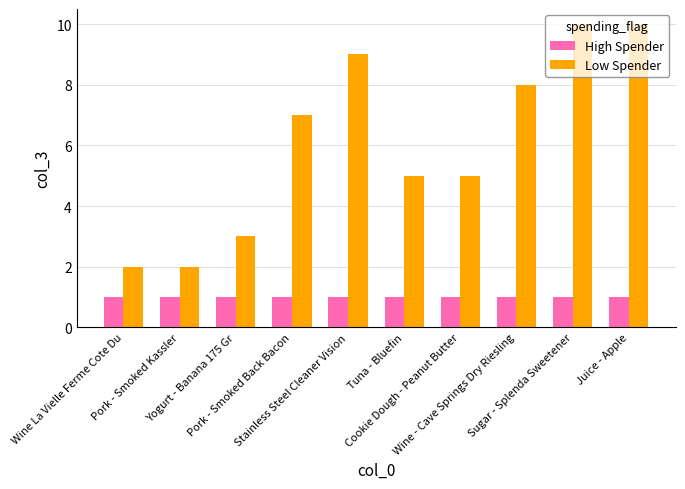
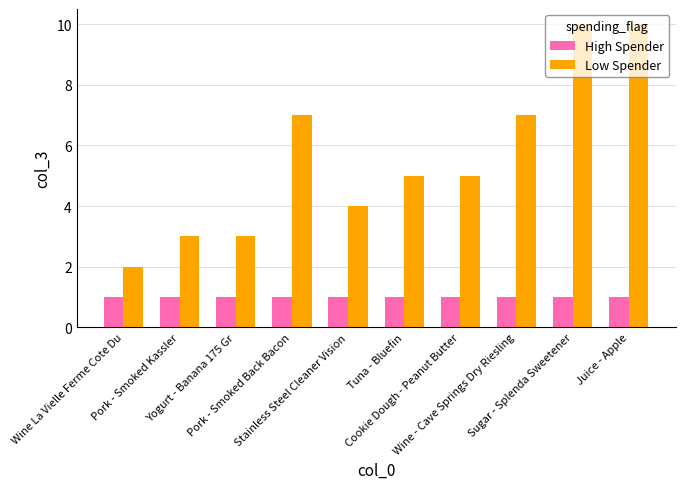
  {
    "High Spender": {
      "Wine La Vielle Ferme Cote Du": 1,
      "Pork - Smoked Kassler": 1,
      "Yogurt - Banana 175 Gr": 1,
      "Pork - Smoked Back Bacon": 1,
      "Stainless Steel Cleaner Vision": 1,
      "Tuna - Bluefin": 1,
      "Cookie Dough - Peanut Butter": 1,
      "Wine - Cave Springs Dry Riesling": 1,
      "Sugar - Splenda Sweetener": 1,
      "Juice - Apple": 1
    },
    "Low Spender": {
      "Wine La Vielle Ferme Cote Du": 2,
-     "Pork - Smoked Kassler": 2,
+     "Pork - Smoked Kassler": 3,
      "Yogurt - Banana 175 Gr": 3,
      "Pork - Smoked Back Bacon": 7,
-     "Stainless Steel Cleaner Vision": 9,
+     "Stainless Steel Cleaner Vision": 4,
      "Tuna - Bluefin": 5,
      "Cookie Dough - Peanut Butter": 5,
-     "Wine - Cave Springs Dry Riesling": 8
+     "Wine - Cave Springs Dry Riesling": 7
    }
  }
